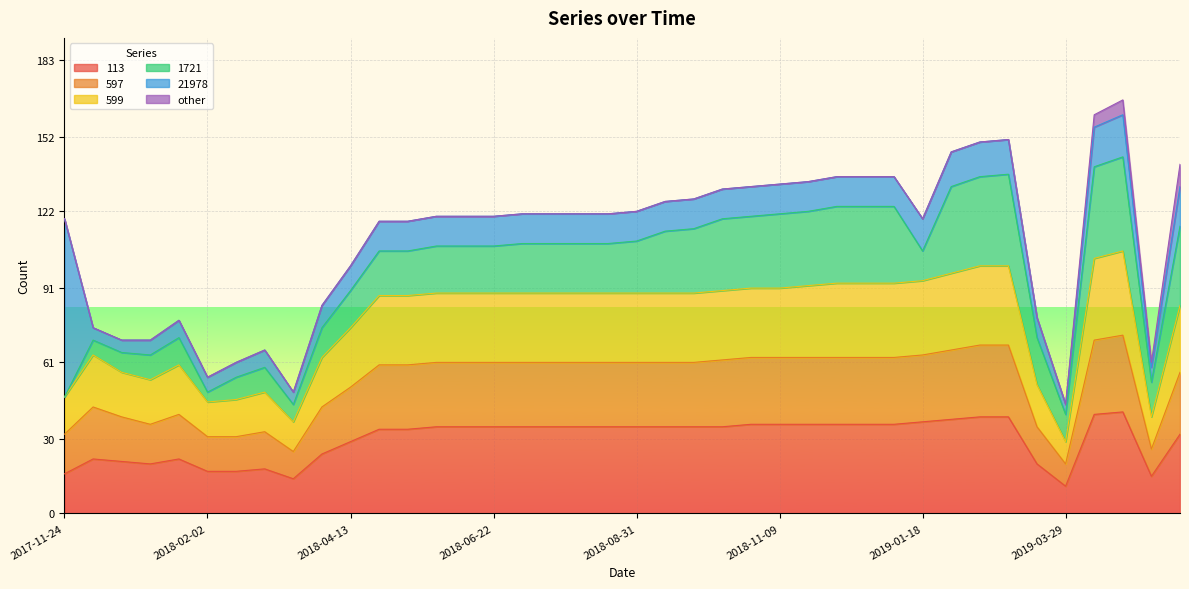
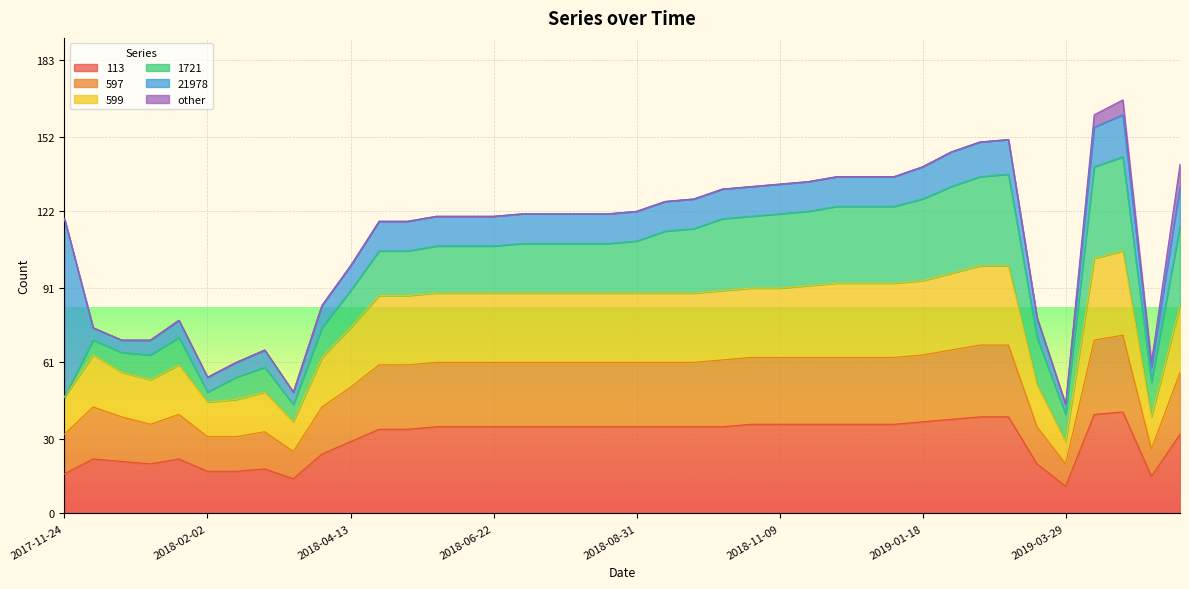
  {
    "599": {
      "2018-02-02": 14,
      "2018-04-13": 24,
      "2018-06-22": 28,
      "2018-08-31": 28,
      "2018-11-09": 28,
      "2019-01-18": 30,
      "2019-03-29": 9
    },
    "1721": {
      "2018-02-02": 4,
      "2018-04-13": 15,
      "2018-06-22": 19,
      "2018-08-31": 21,
      "2018-11-09": 30,
-     "2019-01-18": 12,
+     "2019-01-18": 33,
      "2019-03-29": 11
    }
  }
